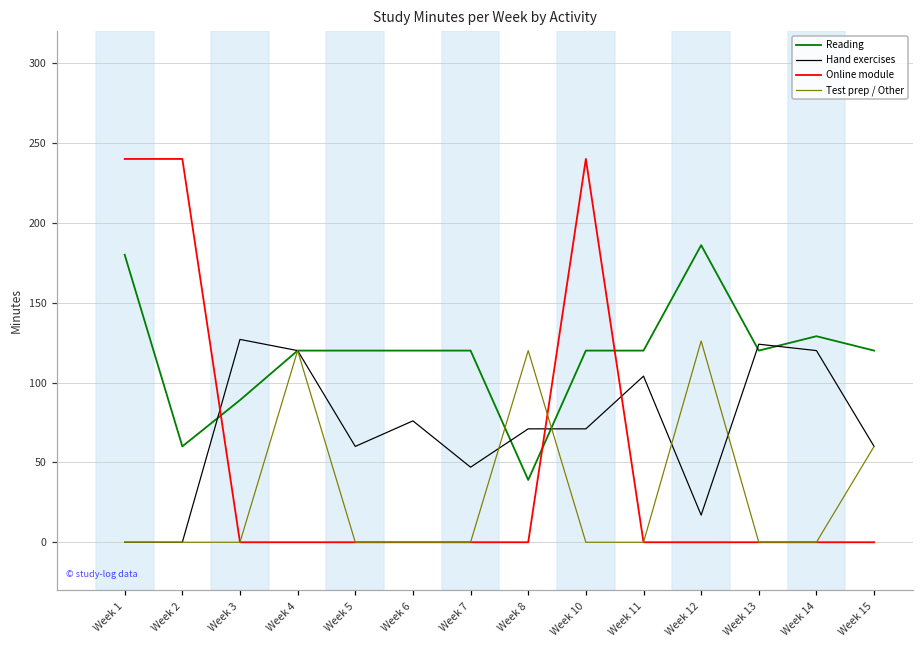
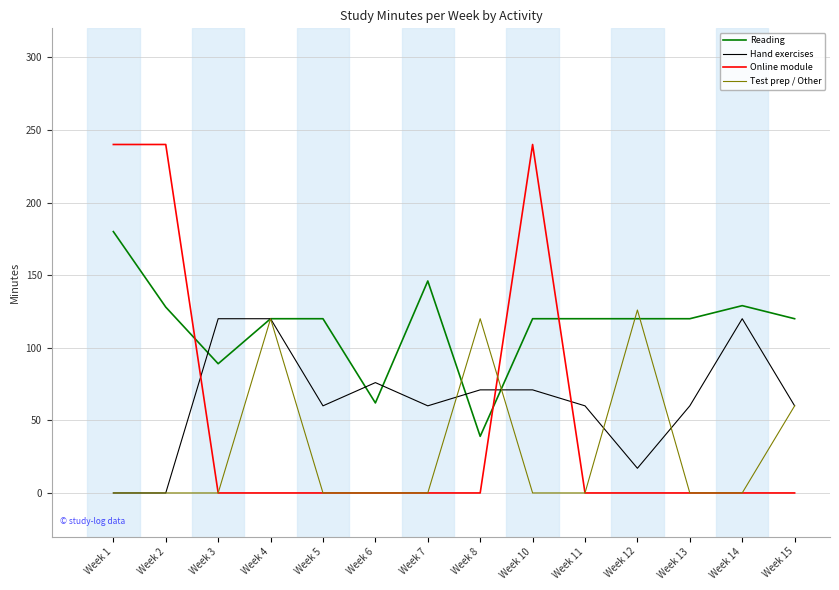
  {
    "Reading": {
      "Week 1": 180,
-     "Week 2": 60,
+     "Week 2": 128,
      "Week 3": 89,
      "Week 5": 120,
-     "Week 6": 120,
-     "Week 7": 120,
+     "Week 6": 62,
+     "Week 7": 146,
      "Week 8": 39,
      "Week 10": 120,
      "Week 11": 120,
-     "Week 12": 186,
+     "Week 12": 120,
      "Week 13": 120,
      "Week 14": 129,
      "Week 15": 120
    },
    "Hand exercises": {
-     "Week 3": 127,
+     "Week 3": 120,
      "Week 5": 60,
      "Week 6": 76,
-     "Week 7": 47,
+     "Week 7": 60,
      "Week 8": 71,
      "Week 10": 71,
-     "Week 11": 104,
+     "Week 11": 60,
      "Week 12": 17,
-     "Week 13": 124,
+     "Week 13": 60,
      "Week 14": 120
    },
    "Online module": {
      "Week 1": 240,
      "Week 2": 240,
      "Week 4": 0,
      "Week 8": 0,
      "Week 10": 240,
      "Week 12": 0,
      "Week 15": 0
    },
    "Test prep / Other": {
      "Week 8": 120,
      "Week 10": 0,
      "Week 12": 126
    }
  }
